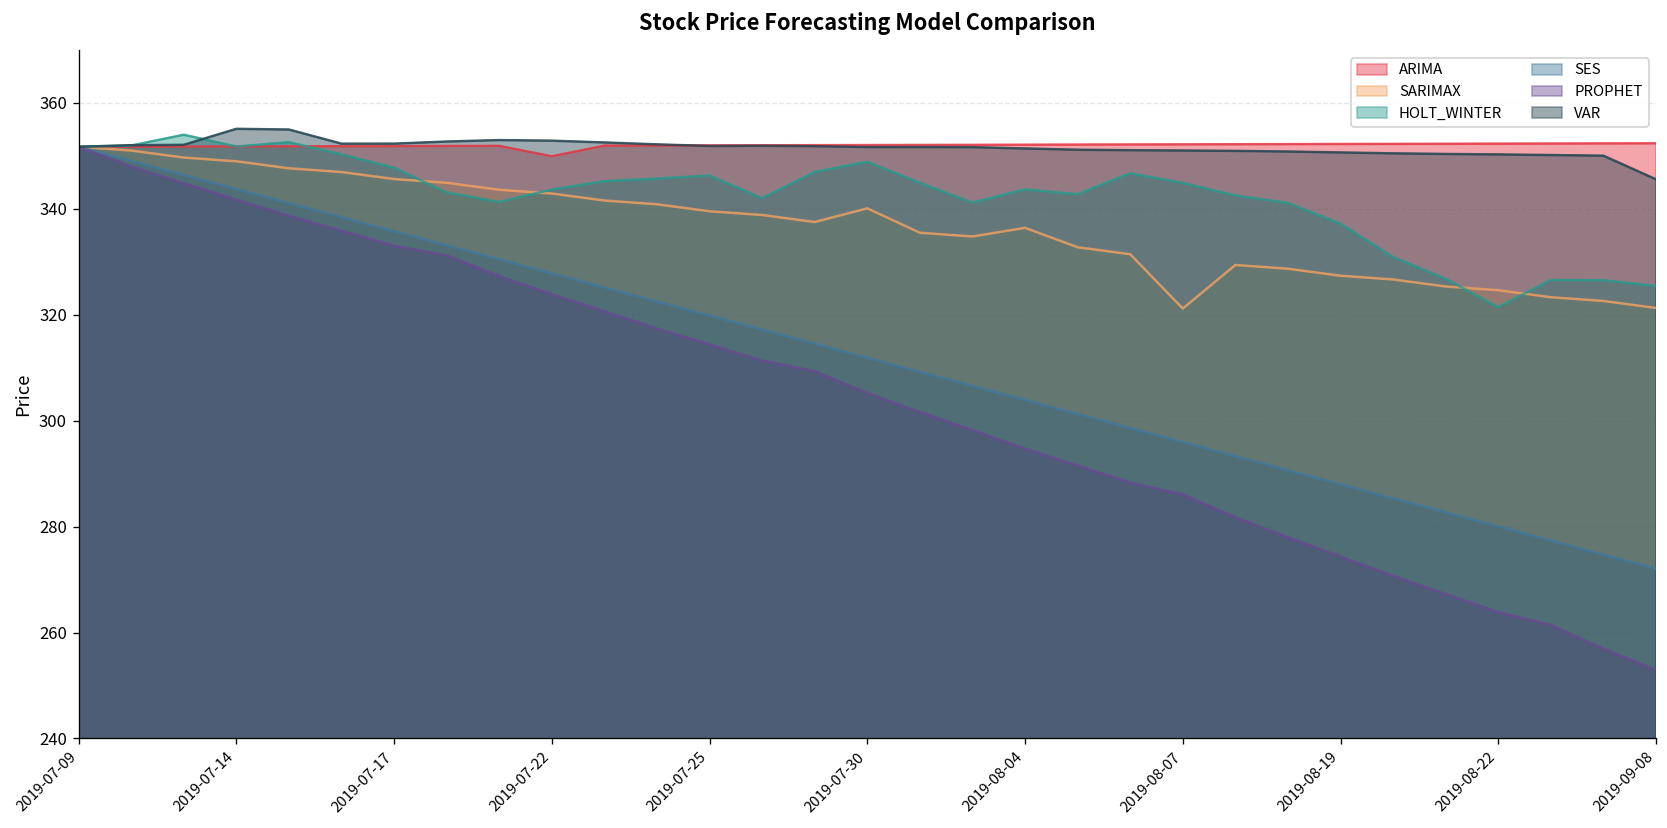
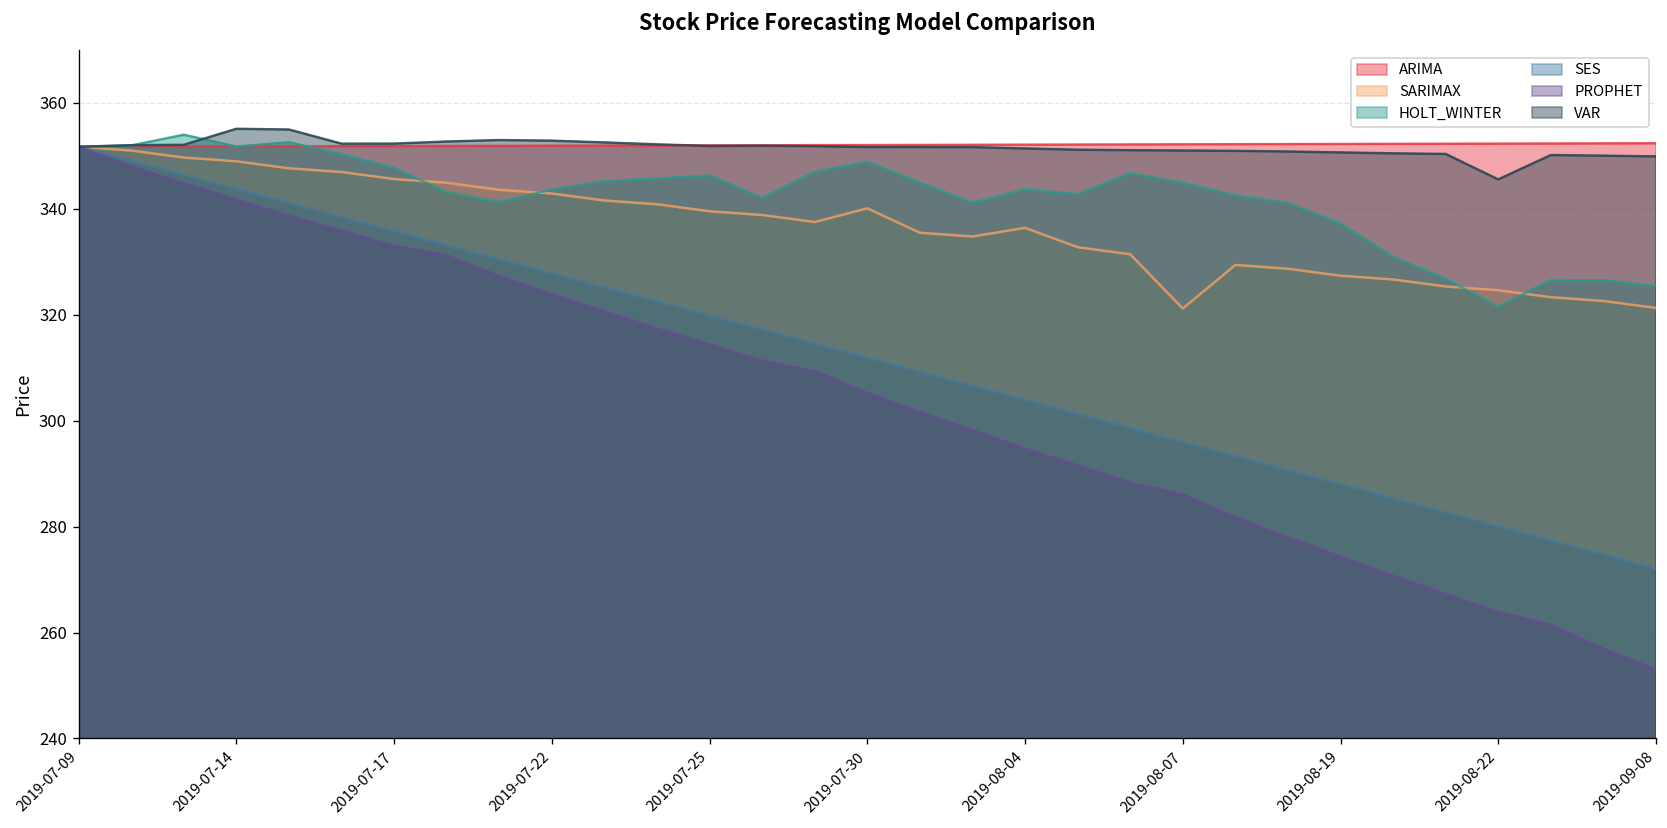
  {
    "ARIMA": {
-     "2019-07-22": 350,
+     "2019-07-22": 352,
      "2019-08-04": 352,
      "2019-08-07": 352,
      "2019-08-19": 352,
      "2019-08-22": 352,
      "2019-09-08": 352
    },
    "SARIMAX": {
      "2019-07-14": 349,
      "2019-07-17": 346,
      "2019-07-22": 343,
      "2019-07-25": 340,
      "2019-07-30": 340,
      "2019-08-04": 336,
      "2019-08-07": 321,
      "2019-08-19": 327,
      "2019-08-22": 325,
      "2019-09-08": 321
    },
    "VAR": {
      "2019-07-14": 355,
      "2019-07-22": 353,
      "2019-08-04": 351,
      "2019-08-07": 351,
      "2019-08-19": 351,
-     "2019-08-22": 350,
-     "2019-09-08": 346
+     "2019-08-22": 346,
+     "2019-09-08": 350
    }
  }
